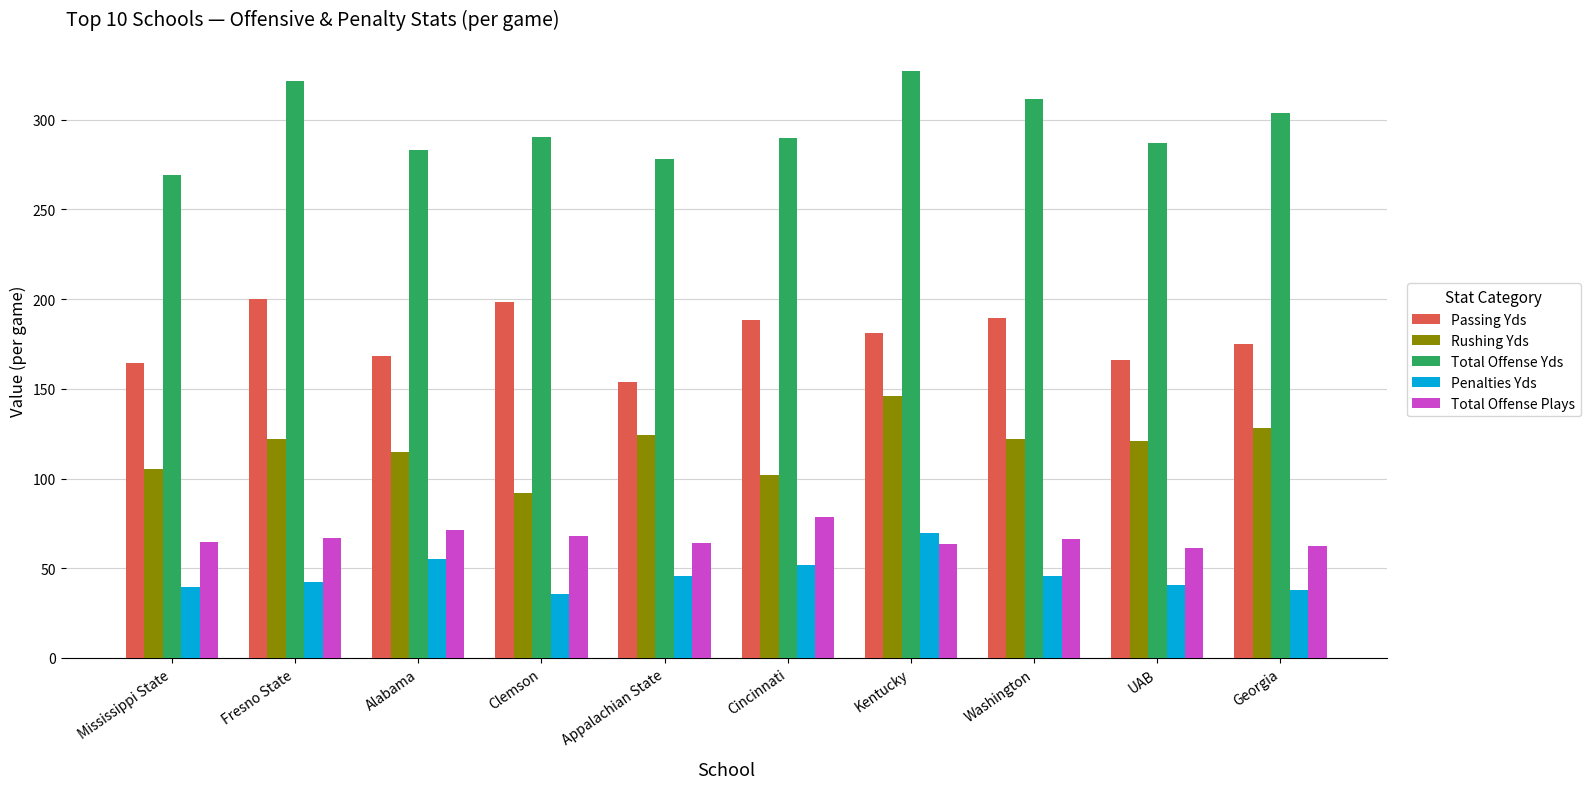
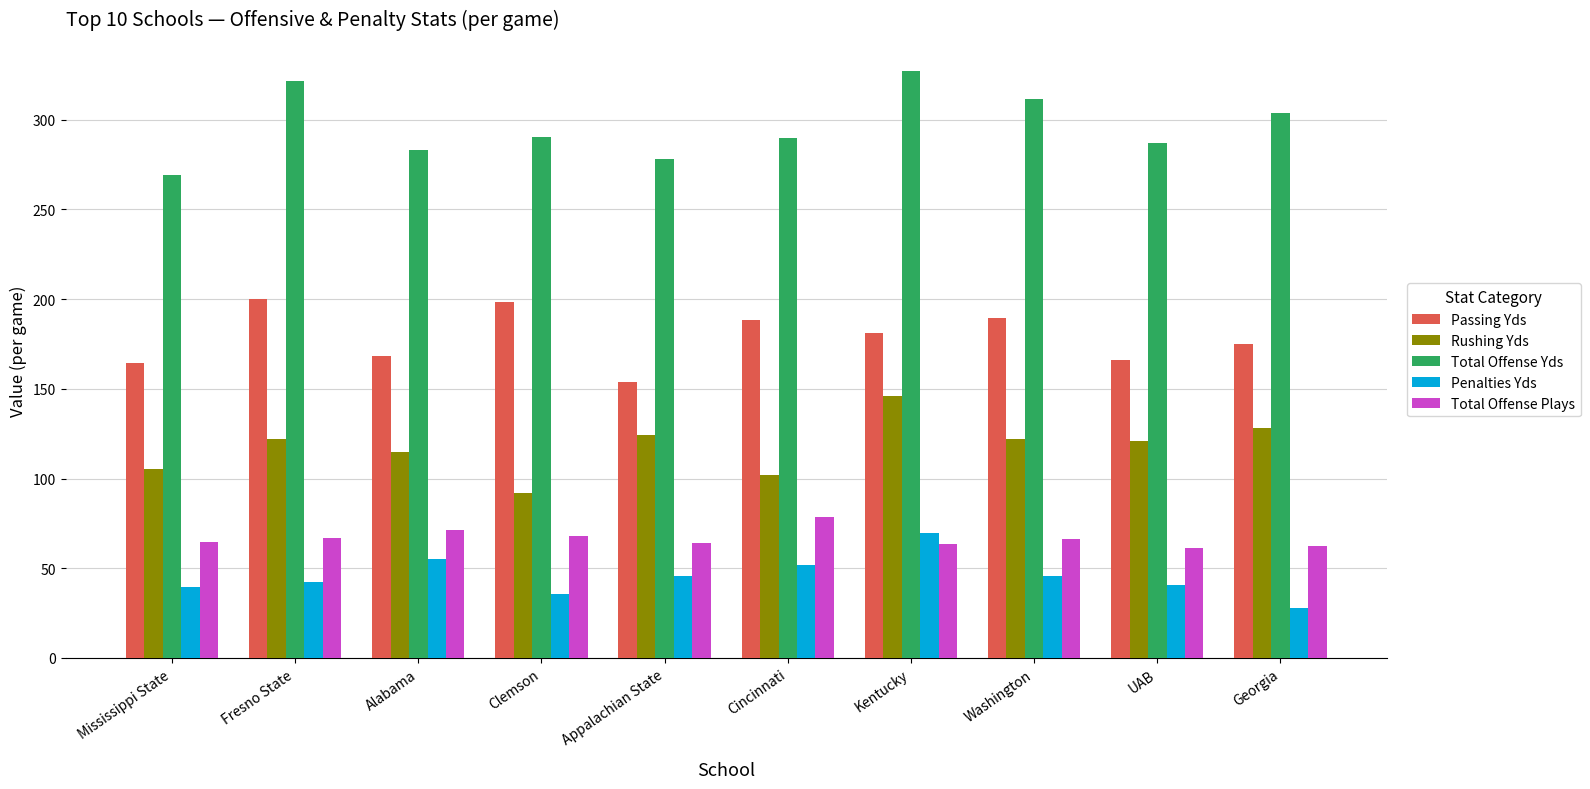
  {
    "Passing Yds": {
      "Mississippi State": 164,
      "Fresno State": 200,
      "Alabama": 168,
      "Clemson": 198,
      "Appalachian State": 154,
      "Cincinnati": 188,
      "Kentucky": 181,
      "Washington": 189,
      "UAB": 166,
      "Georgia": 175
    },
    "Rushing Yds": {
      "Mississippi State": 105,
      "Fresno State": 122,
      "Alabama": 115,
      "Clemson": 92,
      "Appalachian State": 124,
      "Cincinnati": 102,
      "Kentucky": 146,
      "Washington": 122,
      "UAB": 121,
      "Georgia": 128
    },
    "Total Offense Yds": {
      "Mississippi State": 269,
      "Fresno State": 322,
      "Alabama": 283,
      "Clemson": 290,
      "Appalachian State": 278,
      "Cincinnati": 290,
      "Kentucky": 327,
      "Washington": 311,
      "UAB": 287,
      "Georgia": 304
    },
    "Penalties Yds": {
      "Mississippi State": 40,
      "Fresno State": 42,
      "Alabama": 55,
      "Clemson": 36,
      "Appalachian State": 45,
      "Cincinnati": 52,
      "Kentucky": 70,
      "Washington": 46,
      "UAB": 41,
-     "Georgia": 38
+     "Georgia": 28
    },
    "Total Offense Plays": {
      "Mississippi State": 65,
      "Fresno State": 67,
      "Alabama": 71,
      "Clemson": 68,
      "Appalachian State": 64,
      "Cincinnati": 78,
      "Kentucky": 63,
      "Washington": 66,
      "UAB": 61,
      "Georgia": 63
    }
  }
